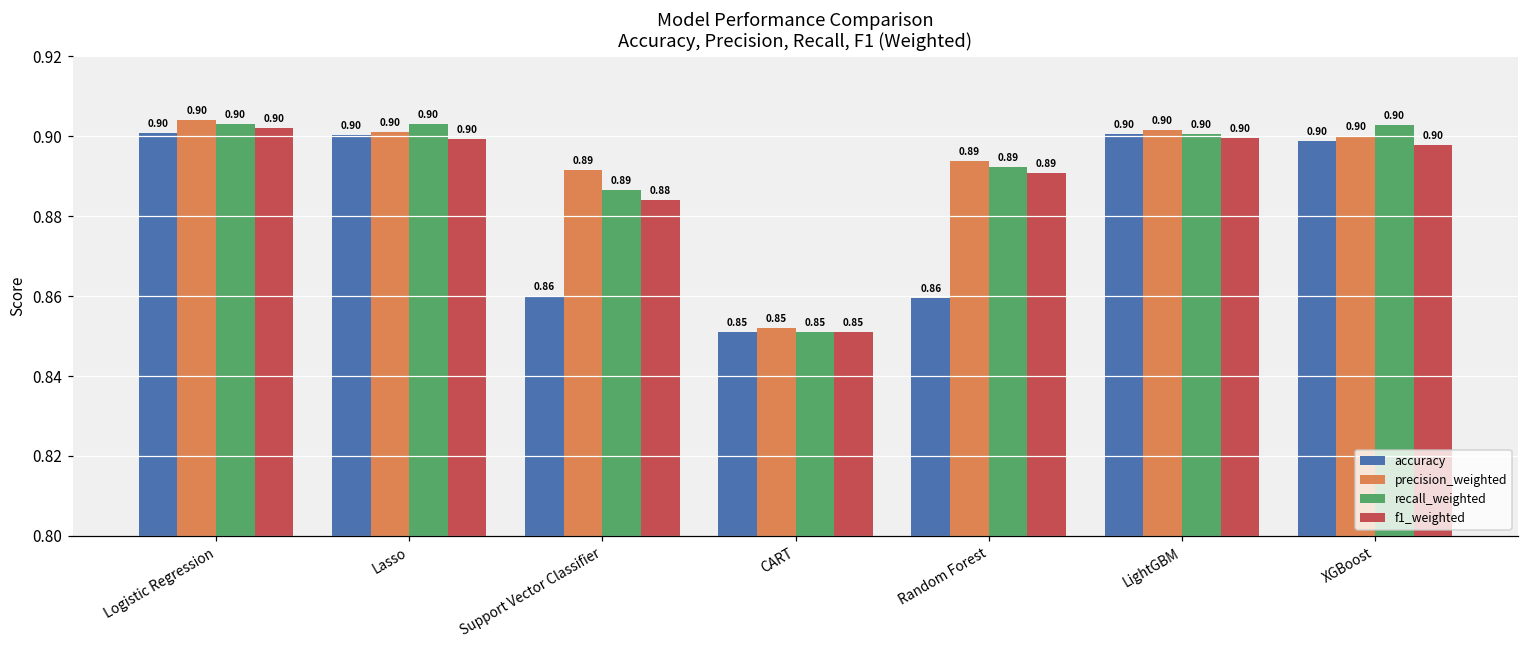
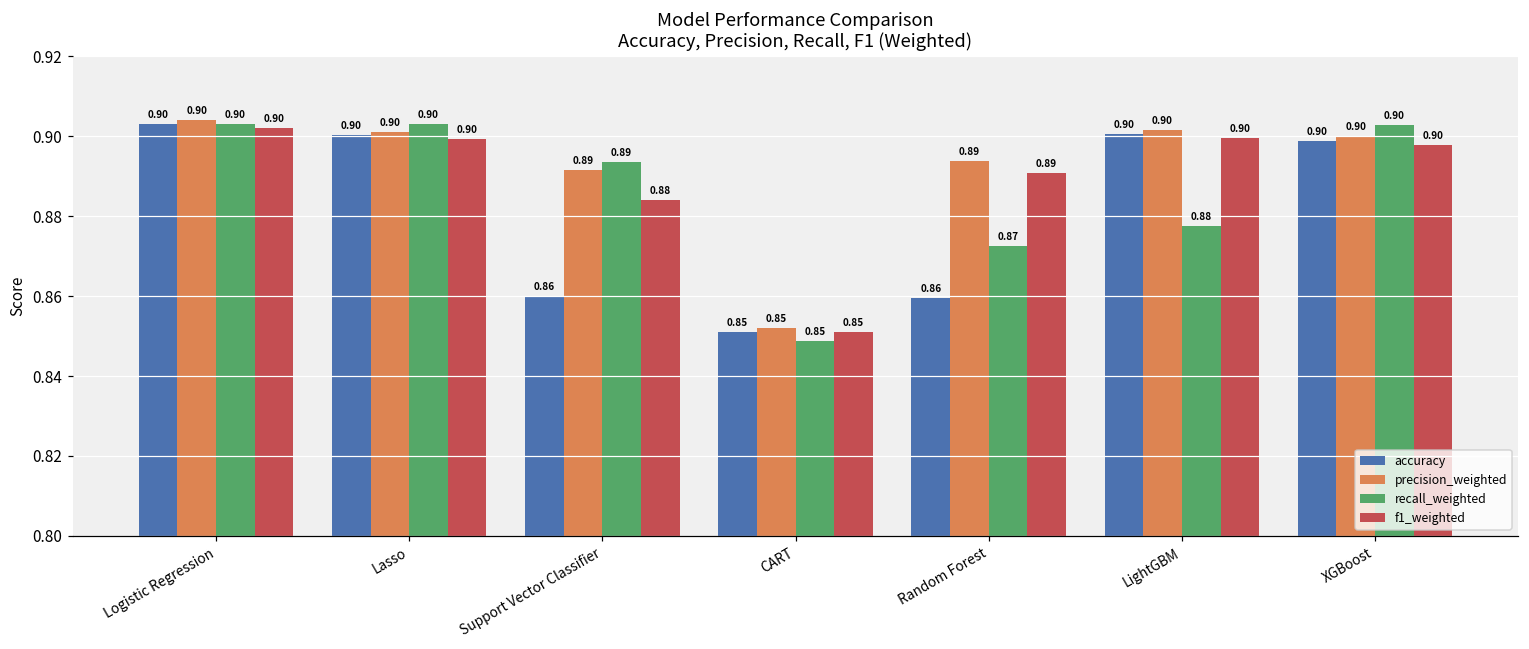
  {
    "accuracy": {
-     "Logistic Regression": 0.901
+     "Logistic Regression": 0.903
    },
    "recall_weighted": {
      "Logistic Regression": 0.90,
      "Lasso": 0.90,
-     "Support Vector Classifier": 0.887,
-     "CART": 0.851,
-     "Random Forest": 0.89,
-     "LightGBM": 0.90,
+     "Support Vector Classifier": 0.894,
+     "CART": 0.849,
+     "Random Forest": 0.87,
+     "LightGBM": 0.88,
      "XGBoost": 0.90
    }
  }
